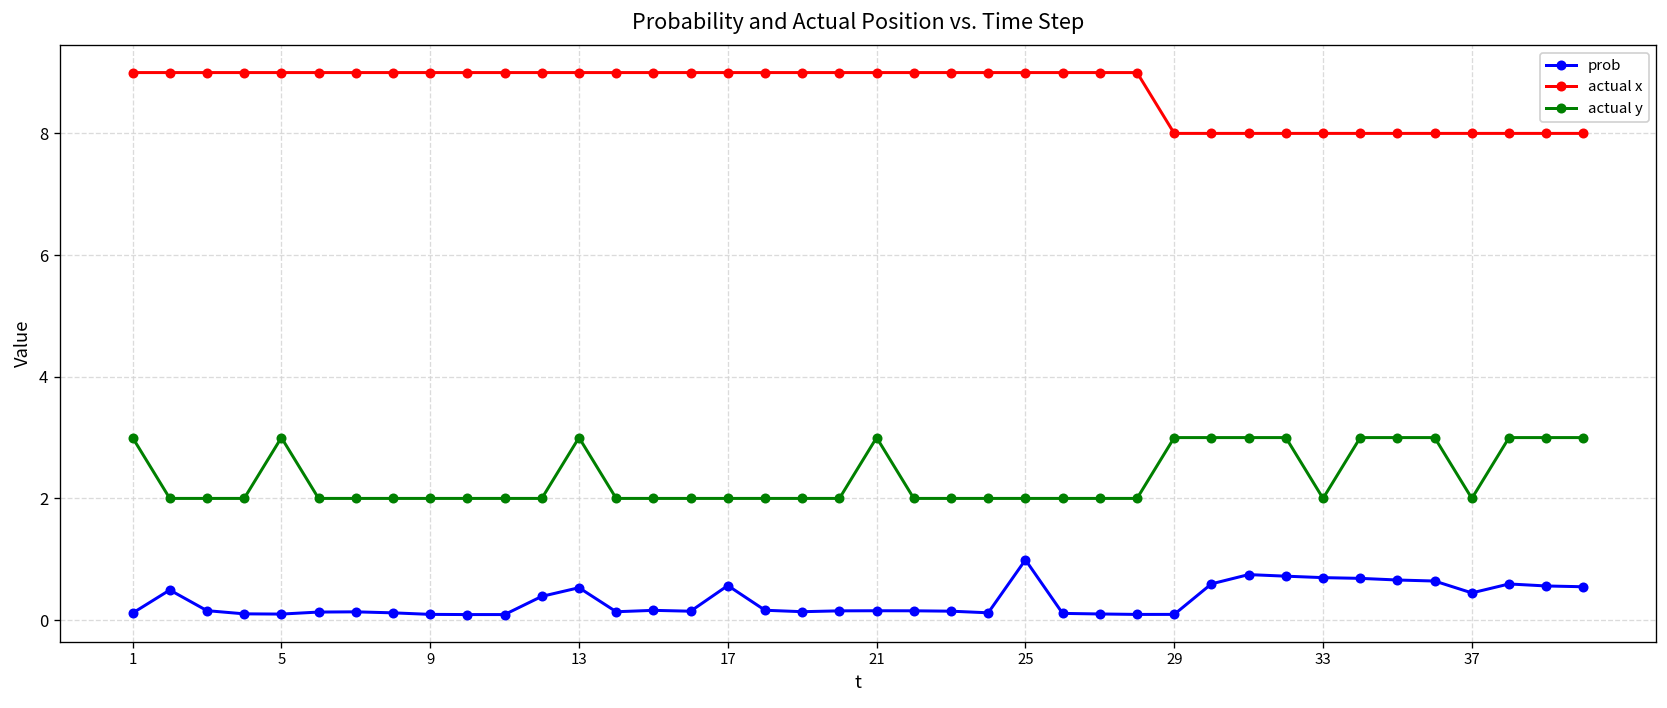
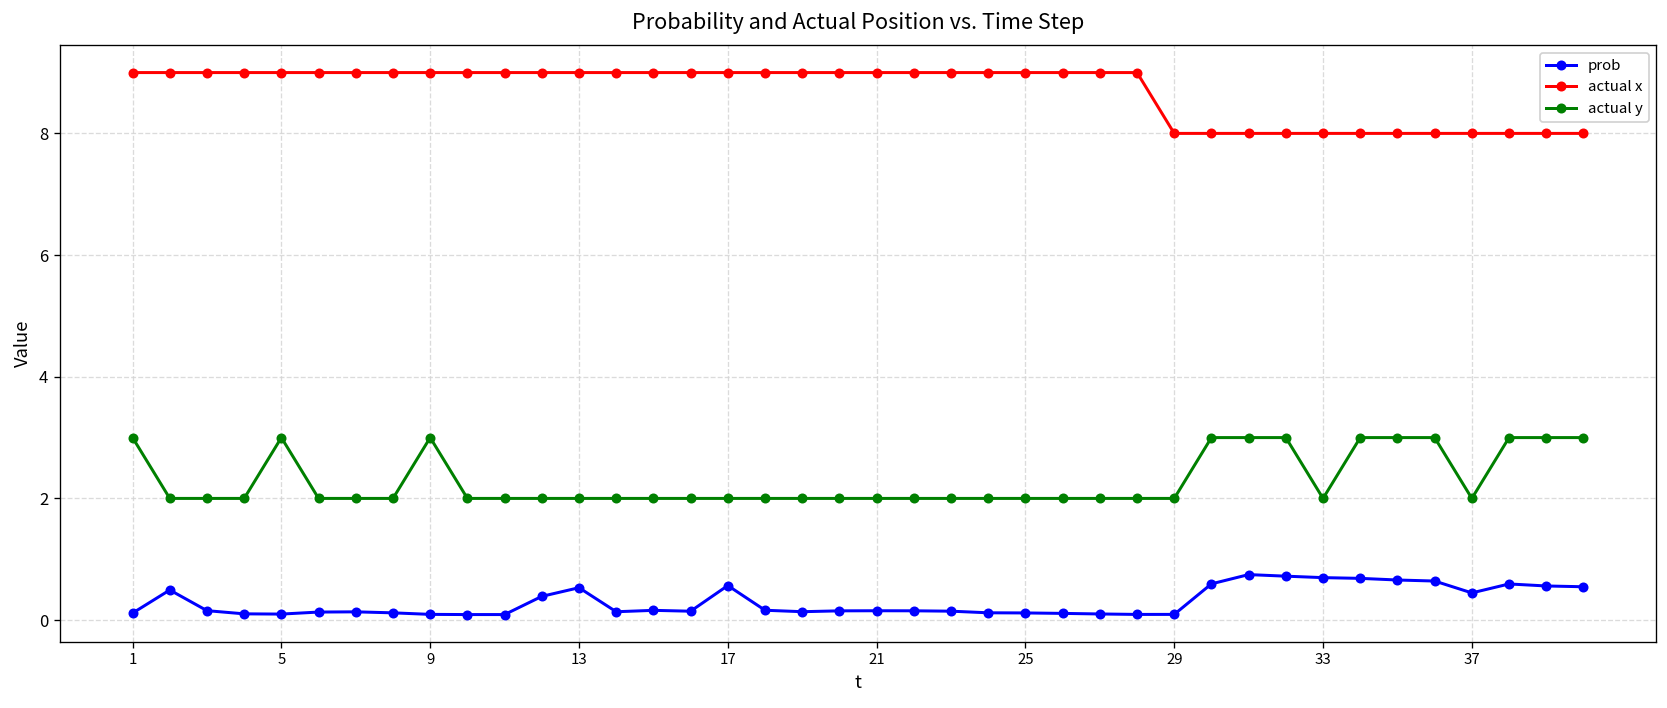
  {
    "prob": {
      "1": 0.1,
      "5": 0.1,
      "9": 0.1,
      "13": 0.5,
      "17": 0.6,
      "21": 0.2,
-     "25": 1.0,
+     "25": 0.1,
      "29": 0.1,
      "33": 0.7,
      "37": 0.4
    },
    "actual x": {
      "1": 9.0,
      "5": 9.0,
      "9": 9.0,
      "13": 9.0,
      "17": 9.0,
      "21": 9.0,
      "25": 9.0,
      "29": 8.0,
      "33": 8.0,
      "37": 8.0
    },
    "actual y": {
      "1": 3,
      "5": 3,
-     "9": 2,
-     "13": 3,
+     "9": 3,
+     "13": 2,
      "17": 2,
-     "21": 3,
+     "21": 2,
      "25": 2,
-     "29": 3,
+     "29": 2,
      "33": 2,
      "37": 2
    }
  }
